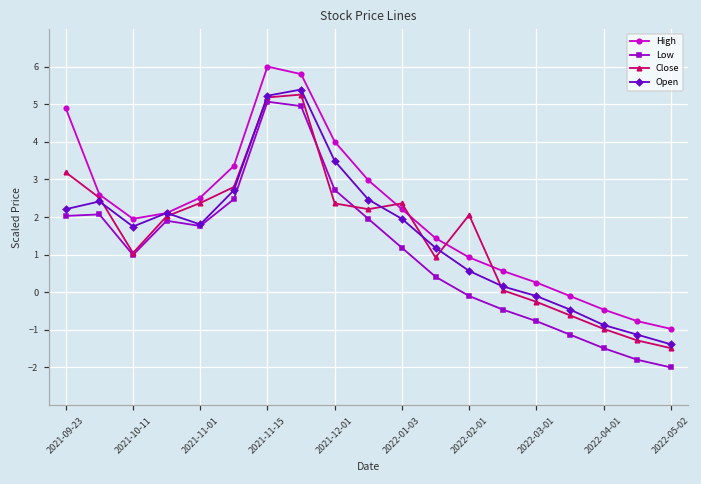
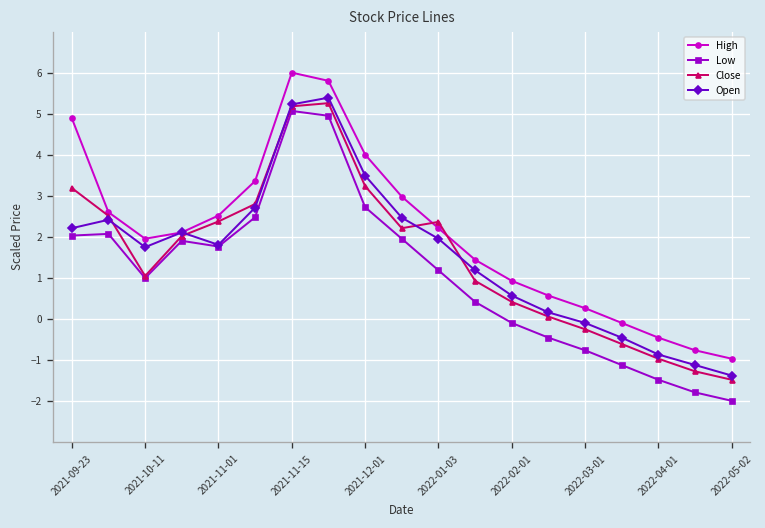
  {
    "Close": {
      "2021-09-23": 3.2,
      "2021-11-01": 2.4,
-     "2021-12-01": 2.4,
+     "2021-12-01": 3.2,
      "2022-01-03": 2.4,
-     "2022-02-01": 2.1,
+     "2022-02-01": 0.4,
      "2022-03-01": -0.3,
      "2022-04-01": -1.0,
      "2022-05-02": -1.5
    }
  }
